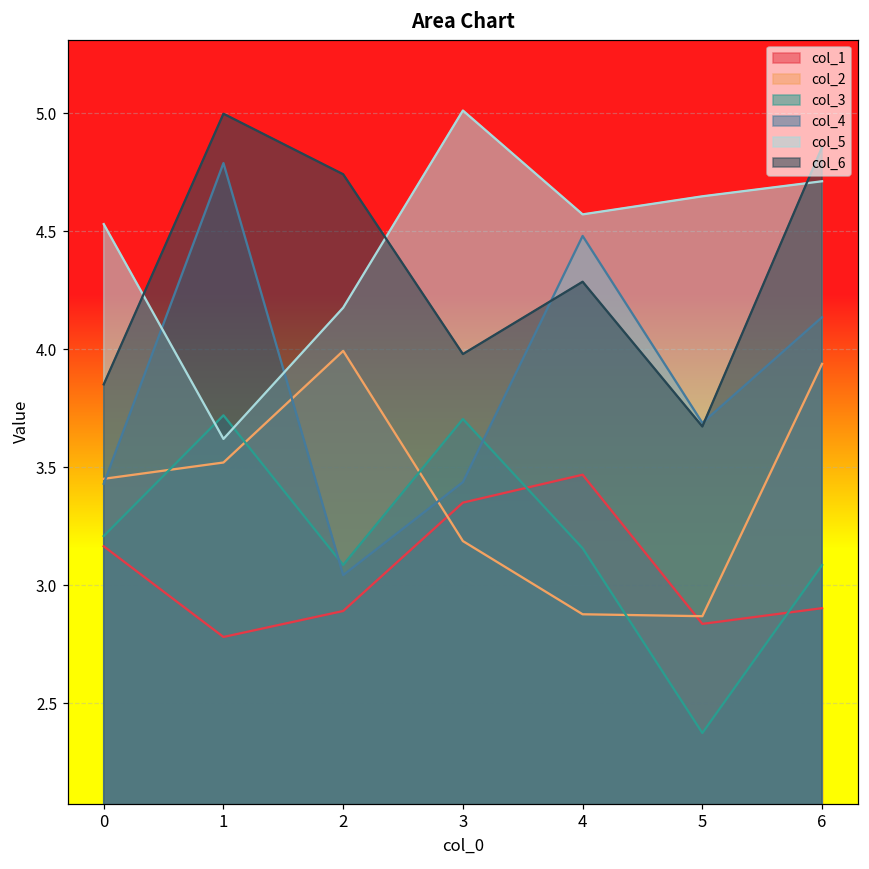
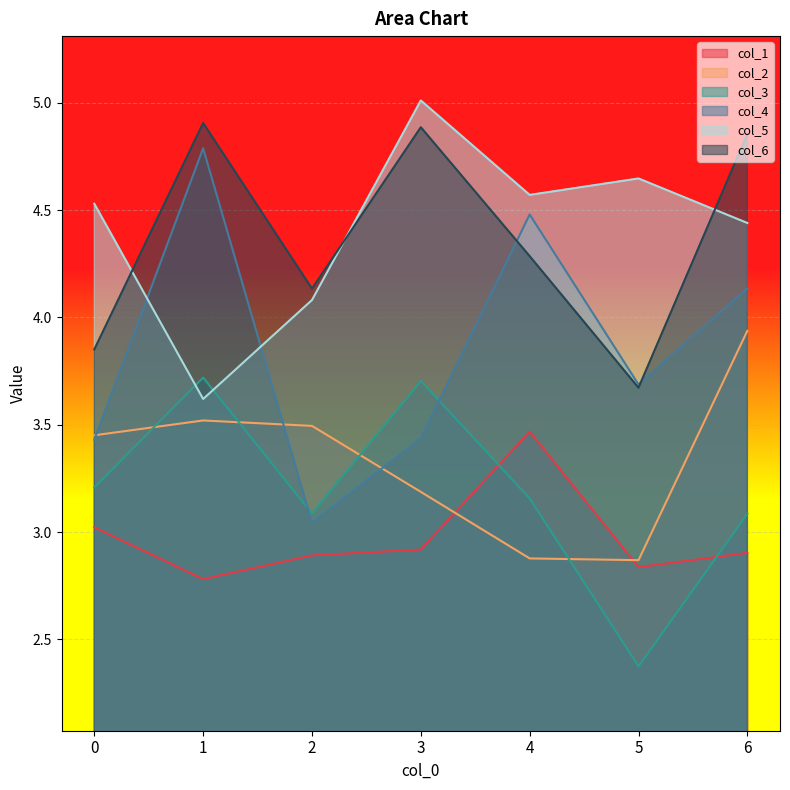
  {
    "col_1": {
-     "0": 3.17,
+     "0": 3.02,
      "1": 2.78,
      "2": 2.89,
-     "3": 3.35,
+     "3": 2.92,
      "4": 3.47,
      "5": 2.84,
      "6": 2.90
    },
    "col_2": {
      "0": 3.45,
      "1": 3.52,
-     "2": 3.99,
+     "2": 3.49,
      "3": 3.19,
      "4": 2.88,
      "5": 2.87,
      "6": 3.94
    },
    "col_5": {
      "0": 4.53,
      "1": 3.62,
-     "2": 4.18,
+     "2": 4.08,
      "3": 5.01,
      "4": 4.57,
      "5": 4.65,
-     "6": 4.71
+     "6": 4.44
    },
    "col_6": {
      "0": 3.85,
-     "1": 5.00,
-     "2": 4.74,
-     "3": 3.98,
+     "1": 4.91,
+     "2": 4.13,
+     "3": 4.89,
      "4": 4.29,
      "5": 3.67
    }
  }
